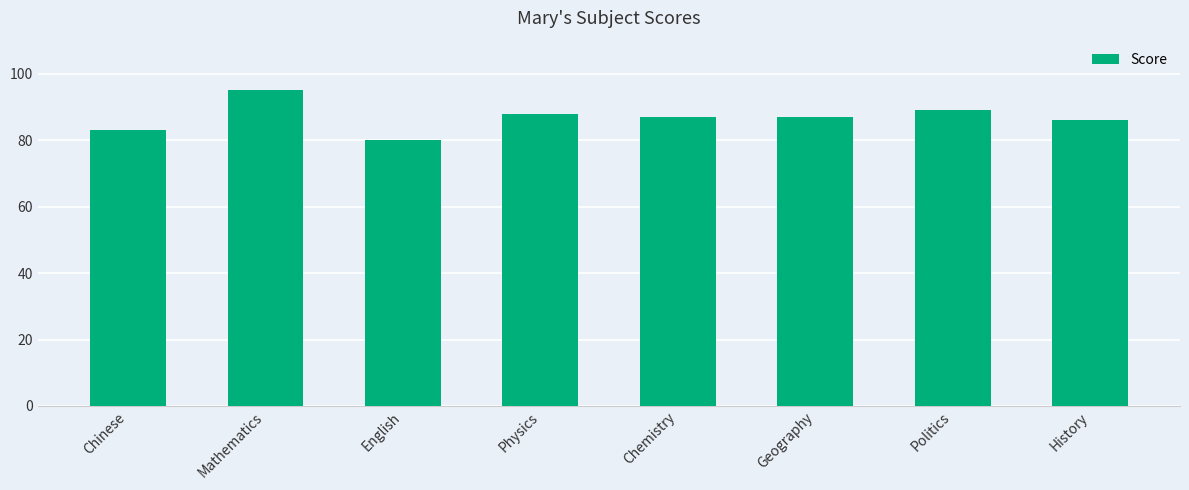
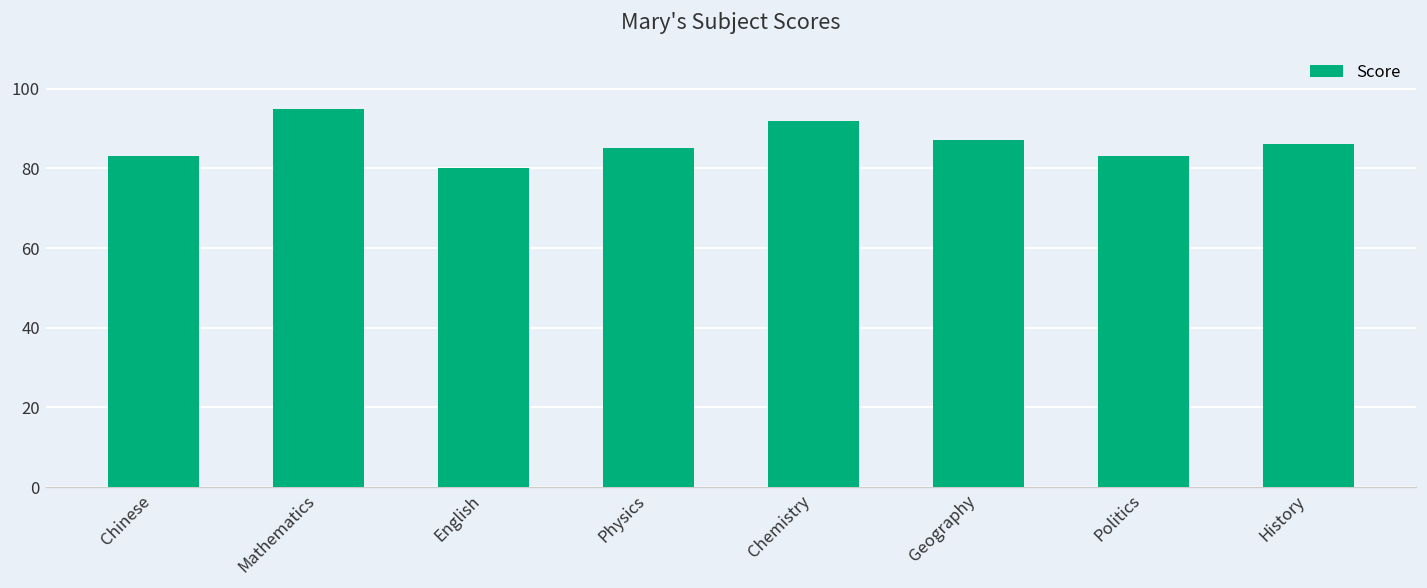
  {
    "Chinese": 83,
    "Mathematics": 95,
    "English": 80,
-   "Physics": 88,
-   "Chemistry": 87,
+   "Physics": 85,
+   "Chemistry": 92,
    "Geography": 87,
-   "Politics": 89,
+   "Politics": 83,
    "History": 86
  }
